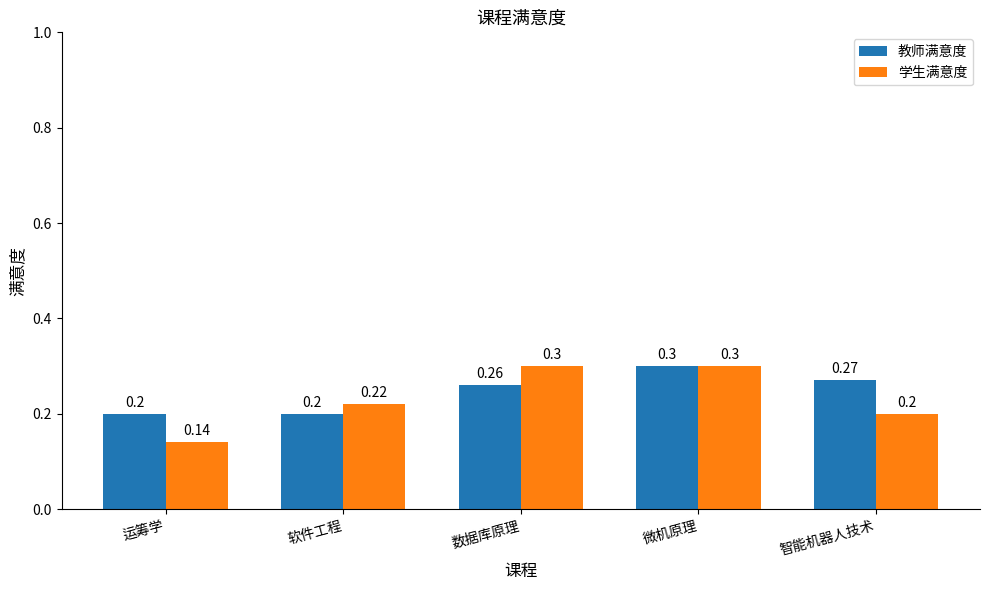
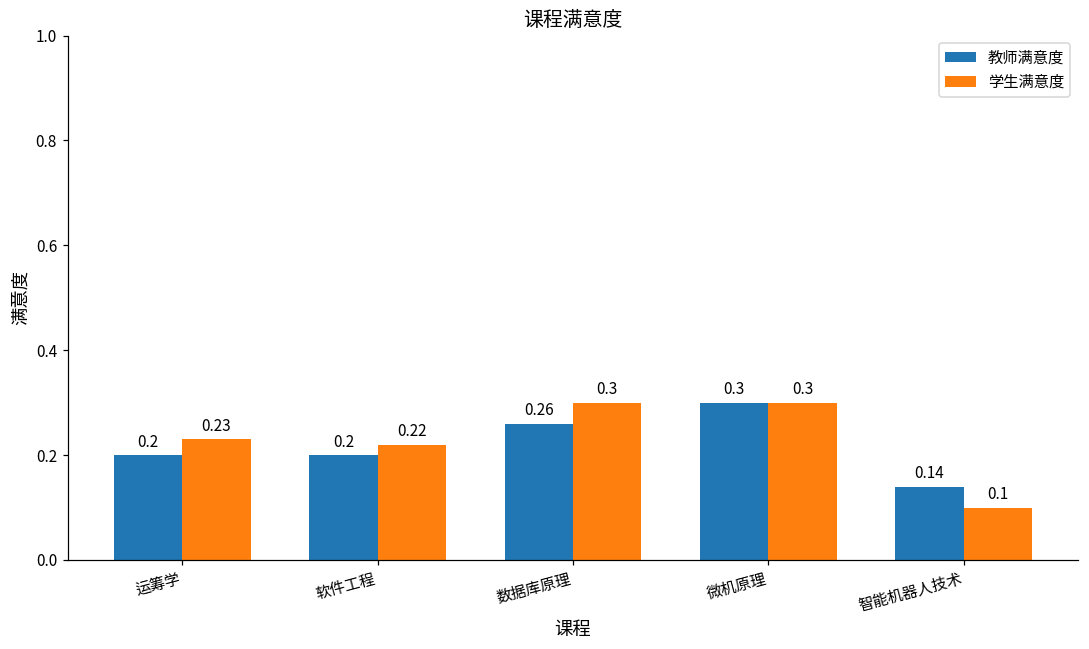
  {
    "教师满意度": {
      "运筹学": 0.2,
      "软件工程": 0.2,
      "数据库原理": 0.26,
      "微机原理": 0.3,
-     "智能机器人技术": 0.27
+     "智能机器人技术": 0.14
    },
    "学生满意度": {
-     "运筹学": 0.14,
+     "运筹学": 0.23,
      "软件工程": 0.22,
      "数据库原理": 0.3,
      "微机原理": 0.3,
-     "智能机器人技术": 0.2
+     "智能机器人技术": 0.1
    }
  }
